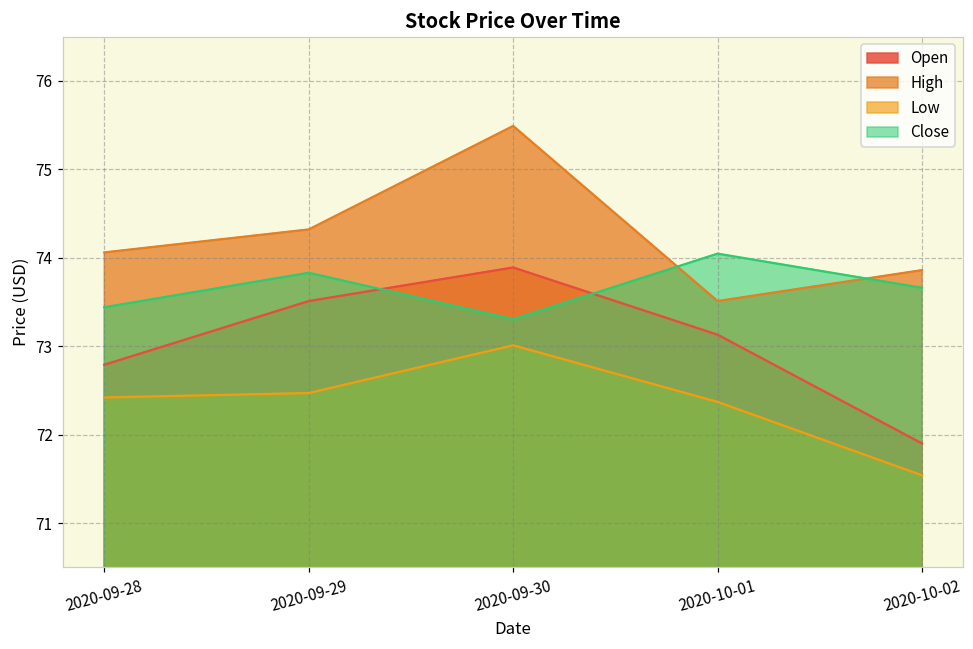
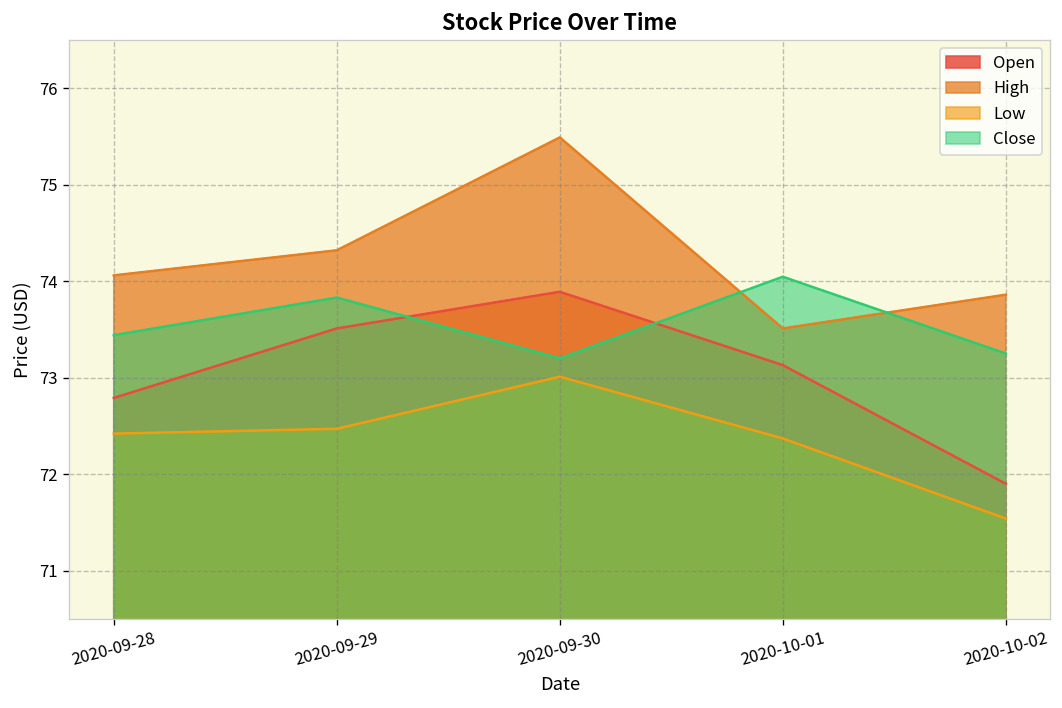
  {
    "Close": {
      "2020-09-28": 73.4,
      "2020-09-29": 73.8,
-     "2020-09-30": 73.3,
+     "2020-09-30": 73.2,
      "2020-10-01": 74.0,
-     "2020-10-02": 73.7
+     "2020-10-02": 73.3
    }
  }
